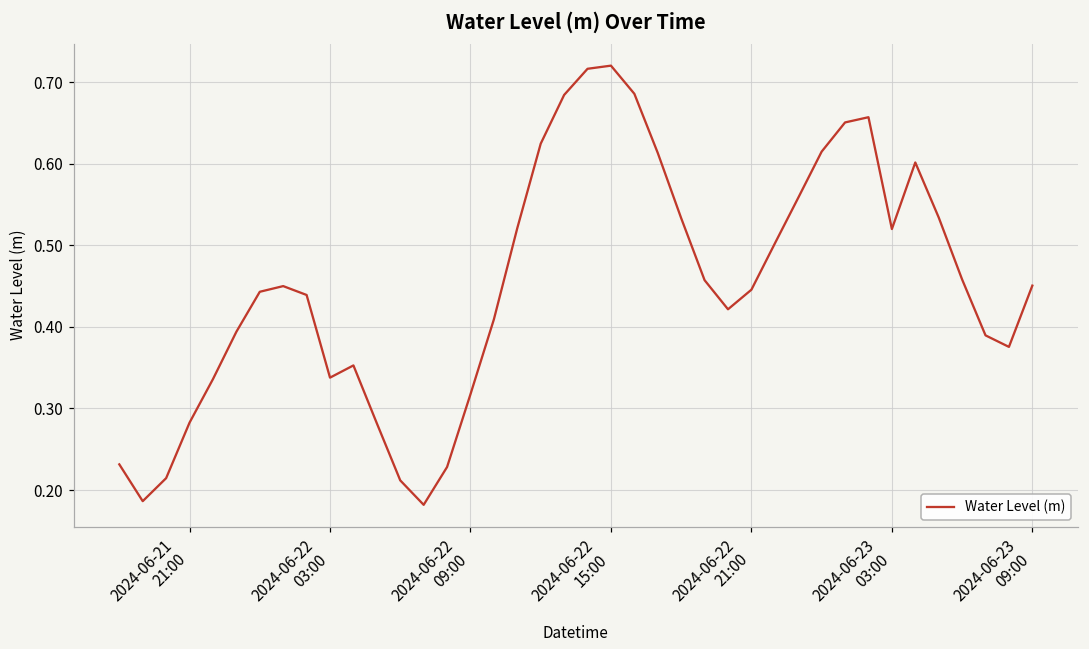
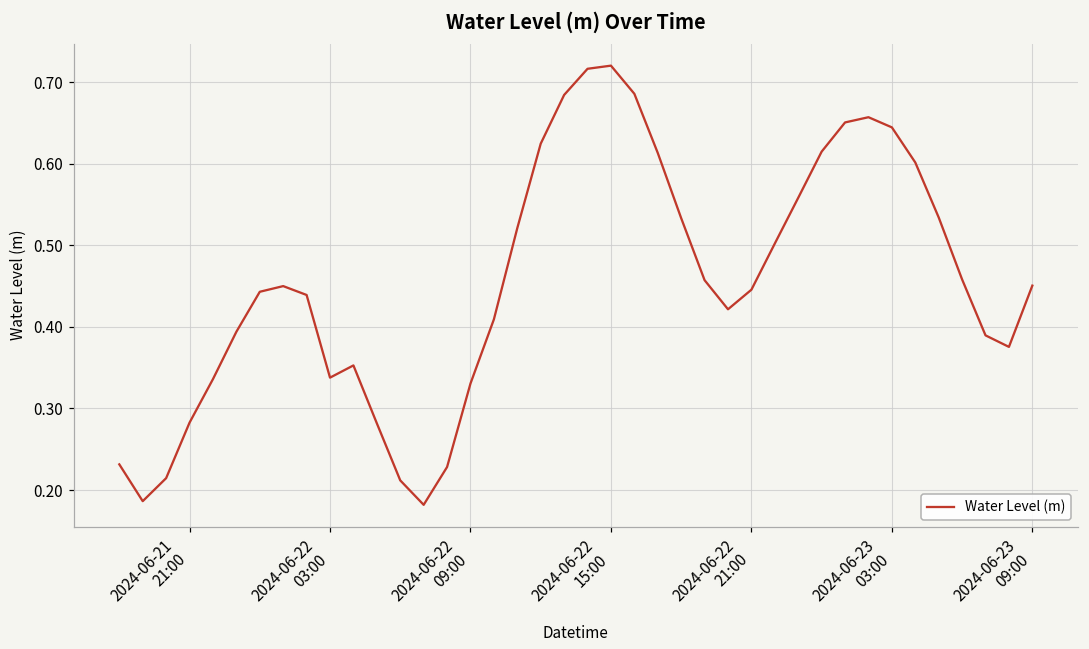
  {
    "2024-06-21 21:00": 0.28,
    "2024-06-22 03:00": 0.34,
-   "2024-06-22 09:00": 0.32,
+   "2024-06-22 09:00": 0.33,
    "2024-06-22 15:00": 0.72,
    "2024-06-22 21:00": 0.45,
-   "2024-06-23 03:00": 0.52,
+   "2024-06-23 03:00": 0.64,
    "2024-06-23 09:00": 0.45
  }
